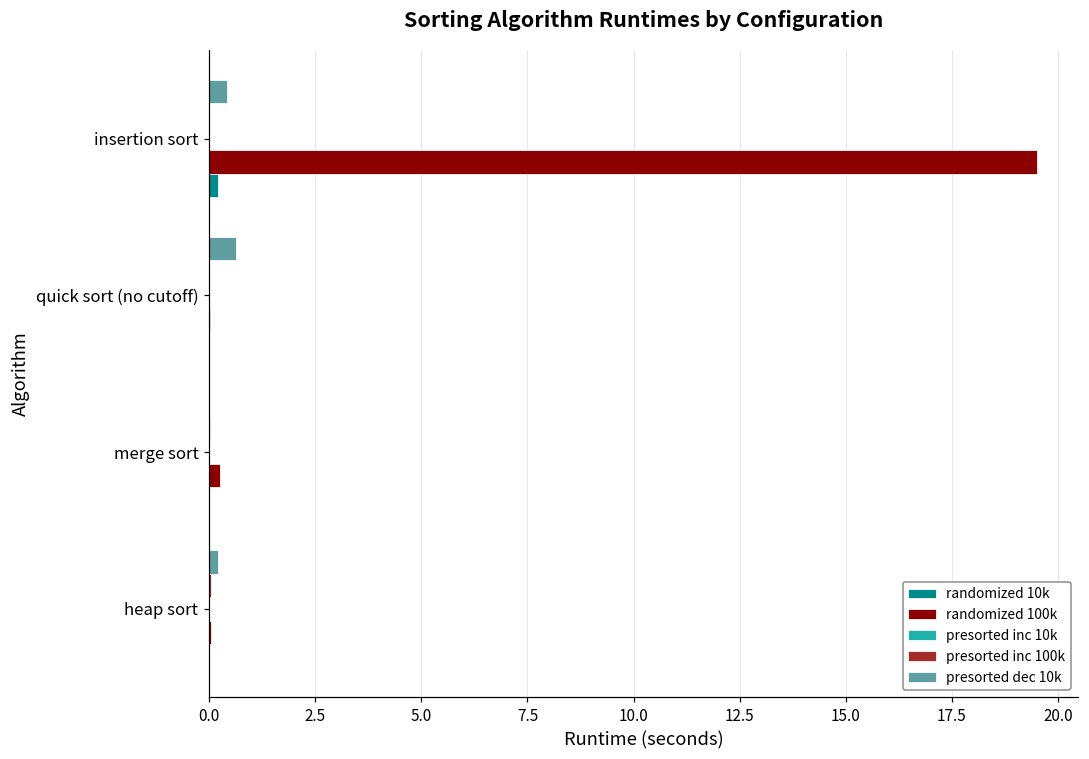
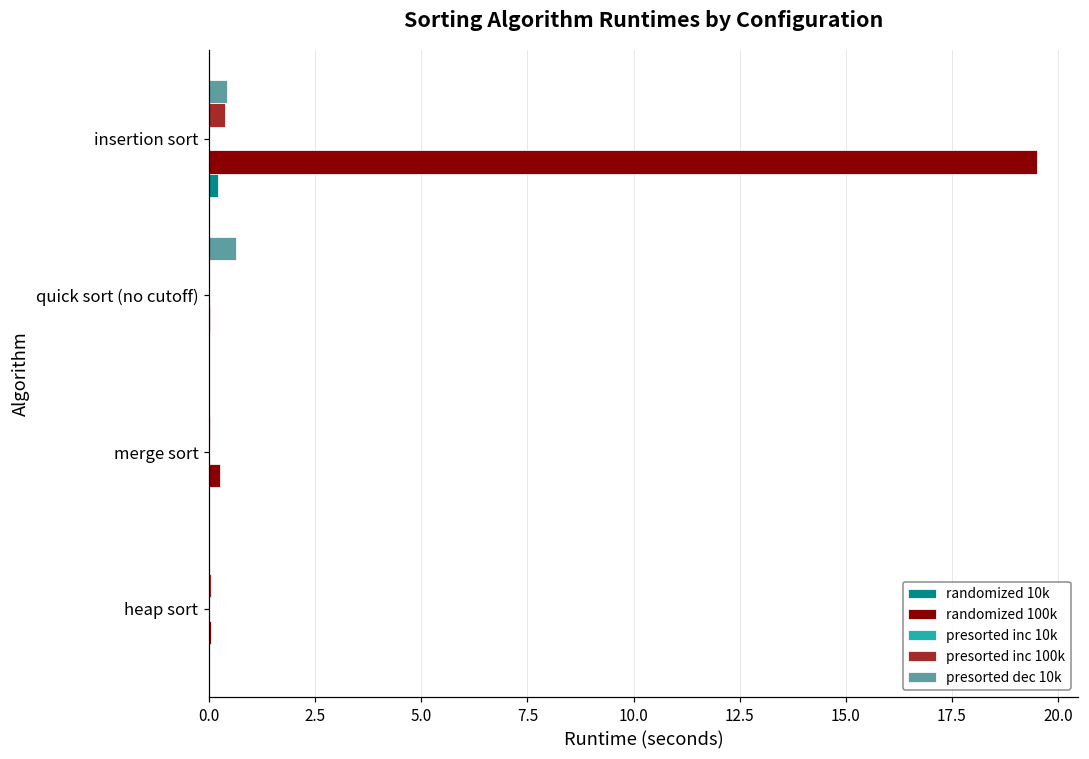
  {
    "randomized 100k": {
      "insertion sort": 19.5,
      "merge sort": 0.3
    },
    "presorted inc 100k": {
-     "insertion sort": 0.0
+     "insertion sort": 0.4
    },
    "presorted dec 10k": {
      "insertion sort": 0.4,
      "quick sort (no cutoff)": 0.6,
-     "heap sort": 0.2
+     "heap sort": 0.0
    }
  }
